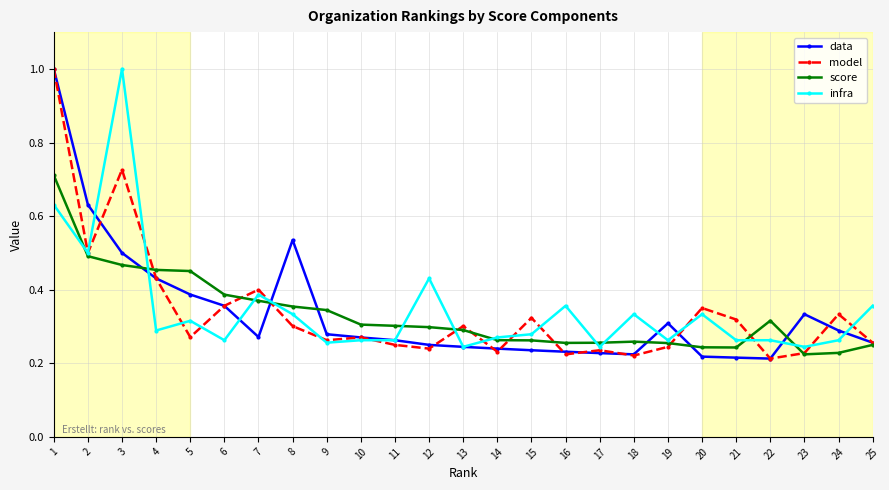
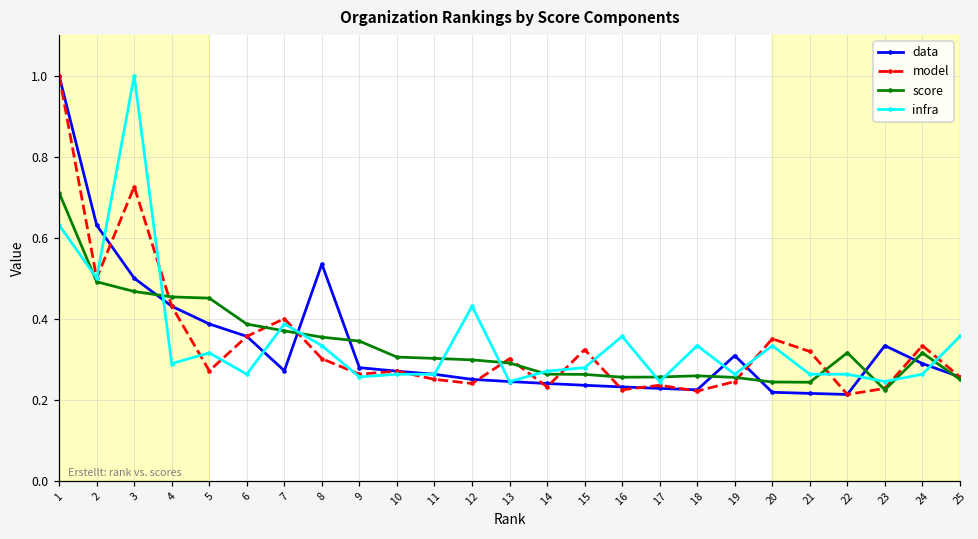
  {
    "data": {
      "2": 0.63,
      "3": 0.50,
      "5": 0.39,
      "7": 0.27,
      "8": 0.53,
      "9": 0.28,
      "12": 0.25,
      "14": 0.24,
      "15": 0.24,
      "16": 0.23,
      "17": 0.23,
      "19": 0.31,
      "20": 0.22,
      "21": 0.22,
      "23": 0.33,
      "24": 0.29
    },
    "model": {
      "3": 0.73,
      "5": 0.27,
      "7": 0.40,
      "8": 0.30,
      "11": 0.25,
      "12": 0.24,
      "13": 0.30,
      "14": 0.23,
      "15": 0.32,
      "16": 0.22,
      "17": 0.24,
      "19": 0.24,
      "20": 0.35,
      "21": 0.32,
      "24": 0.33
    },
    "score": {
      "1": 0.71,
      "2": 0.49,
      "3": 0.47,
      "4": 0.45,
      "5": 0.45,
      "6": 0.39,
      "7": 0.37,
      "8": 0.35,
      "9": 0.34,
      "10": 0.31,
      "11": 0.30,
      "12": 0.30,
      "13": 0.29,
      "14": 0.26,
      "15": 0.26,
      "16": 0.26,
      "17": 0.26,
      "18": 0.26,
      "19": 0.25,
      "20": 0.24,
      "21": 0.24,
      "22": 0.32,
-     "24": 0.23
+     "24": 0.32
    },
    "infra": {
      "1": 0.63,
      "3": 1.00,
      "4": 0.29,
      "5": 0.32,
      "6": 0.26,
      "7": 0.39,
      "8": 0.33,
      "10": 0.26,
      "12": 0.43,
      "14": 0.27,
      "15": 0.28,
      "16": 0.36,
      "17": 0.24,
      "18": 0.33,
      "19": 0.26,
      "20": 0.33,
      "21": 0.26,
      "22": 0.26,
      "23": 0.24,
      "24": 0.26,
      "25": 0.36
    }
  }
